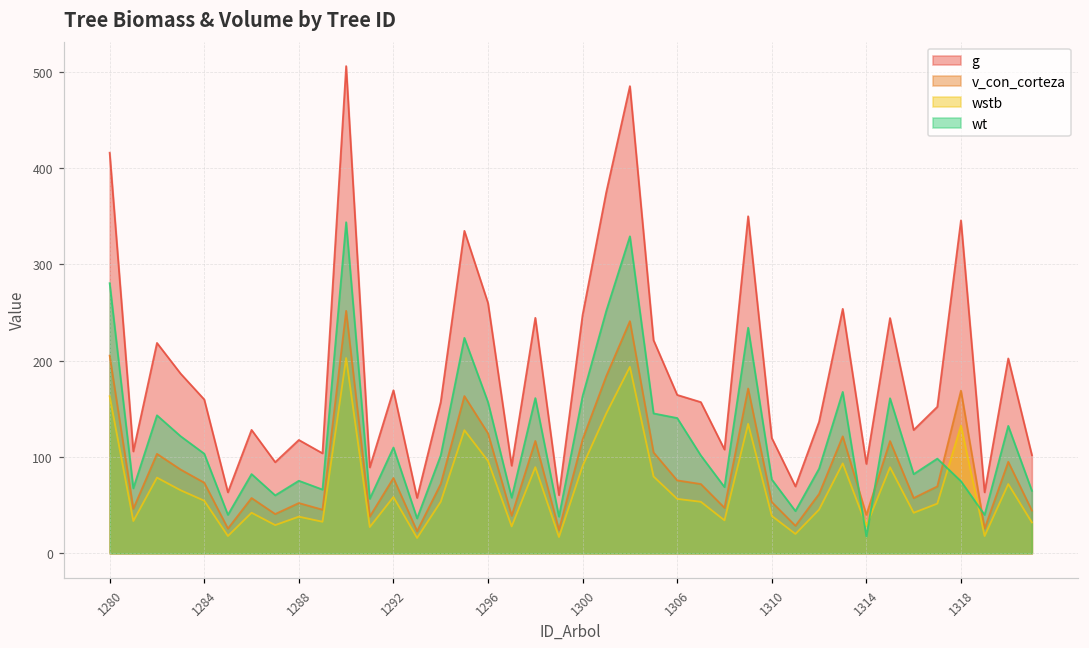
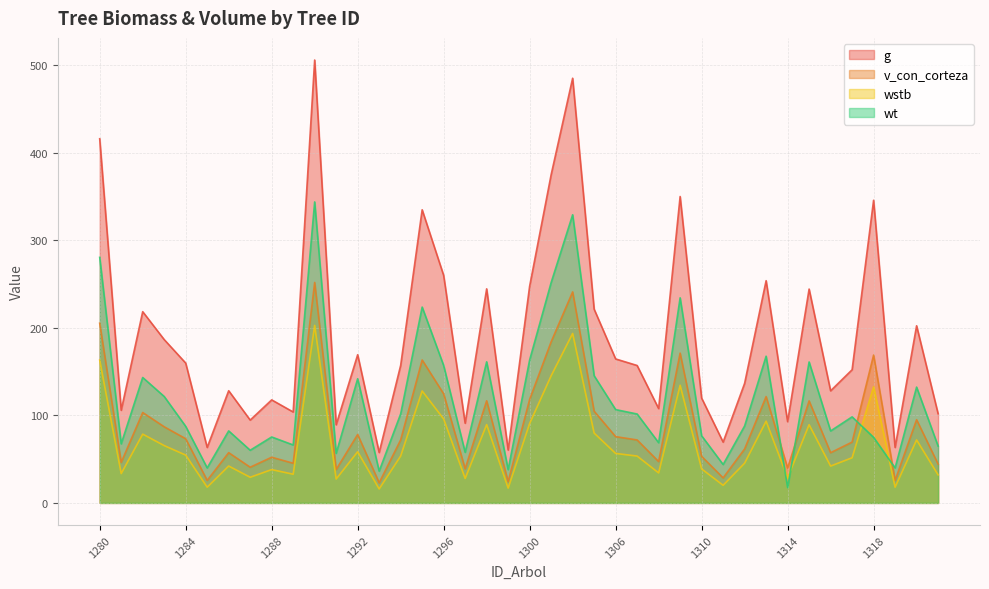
  {
    "wt": {
      "1280": 280,
-     "1284": 100,
+     "1284": 90,
      "1288": 80,
-     "1292": 110,
+     "1292": 140,
      "1296": 160,
      "1300": 160,
-     "1306": 140,
+     "1306": 110,
      "1310": 80,
      "1314": 20,
      "1318": 70
    }
  }
